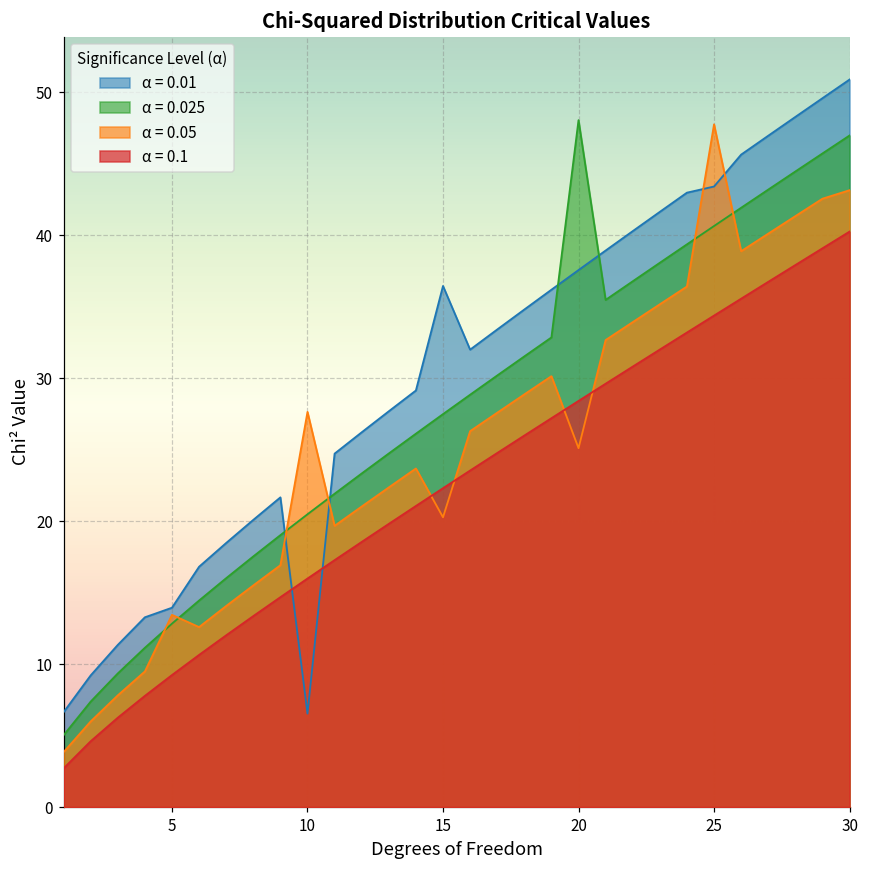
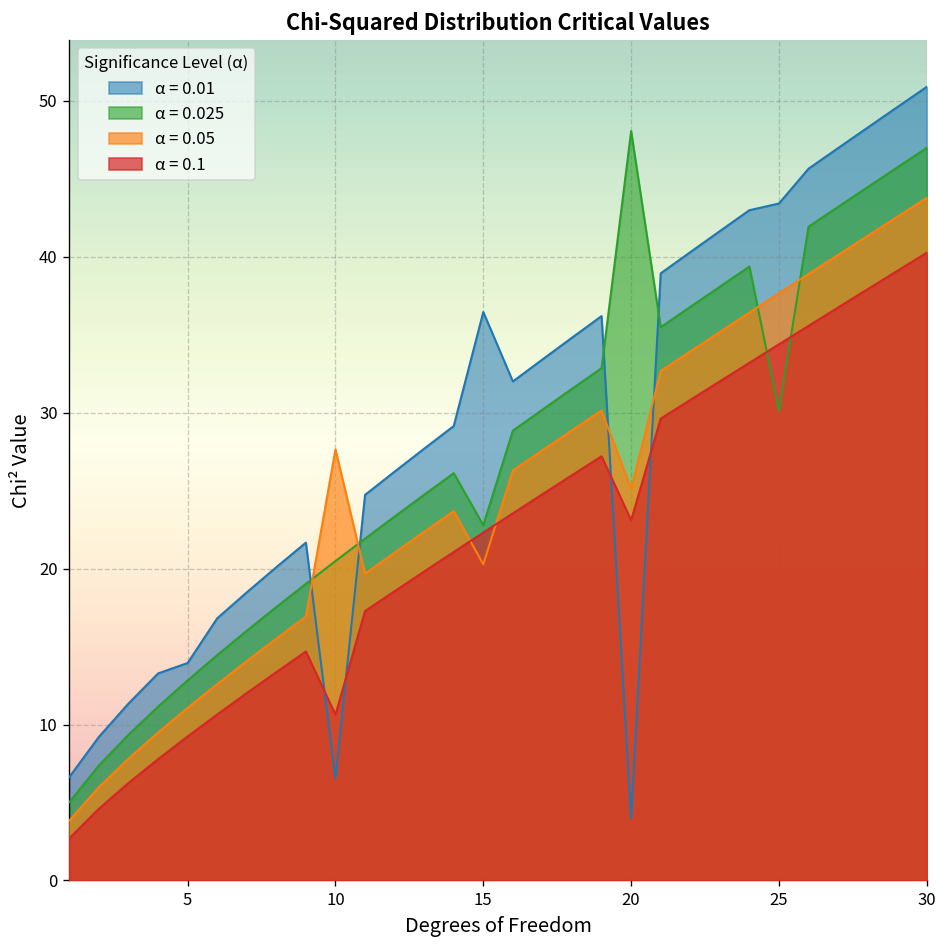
  {
    "α = 0.01": {
      "5": 13.9,
      "10": 6.5,
      "15": 36.5,
-     "20": 37.6,
+     "20": 4.0,
      "25": 43.4,
      "30": 50.9
    },
    "α = 0.025": {
      "5": 12.8,
      "10": 20.5,
-     "15": 27.5,
+     "15": 22.8,
      "20": 48.1,
-     "25": 40.6,
+     "25": 30.1,
      "30": 47.0
    },
    "α = 0.05": {
-     "5": 13.4,
+     "5": 11.1,
      "10": 27.6,
      "15": 20.3,
      "20": 25.1,
-     "25": 47.8,
-     "30": 43.2
+     "25": 37.7,
+     "30": 43.8
    },
    "α = 0.1": {
      "5": 9.2,
-     "10": 16.0,
+     "10": 10.6,
      "15": 22.3,
-     "20": 28.4,
+     "20": 23.1,
      "25": 34.4,
      "30": 40.3
    }
  }
